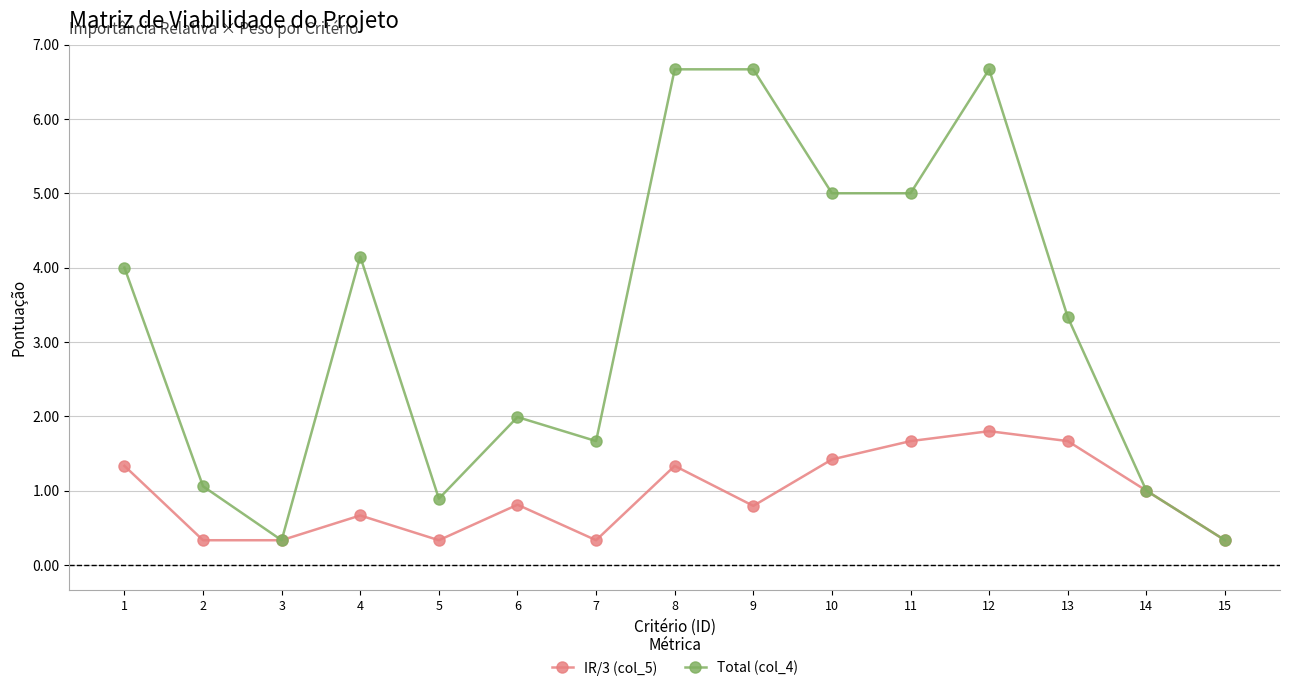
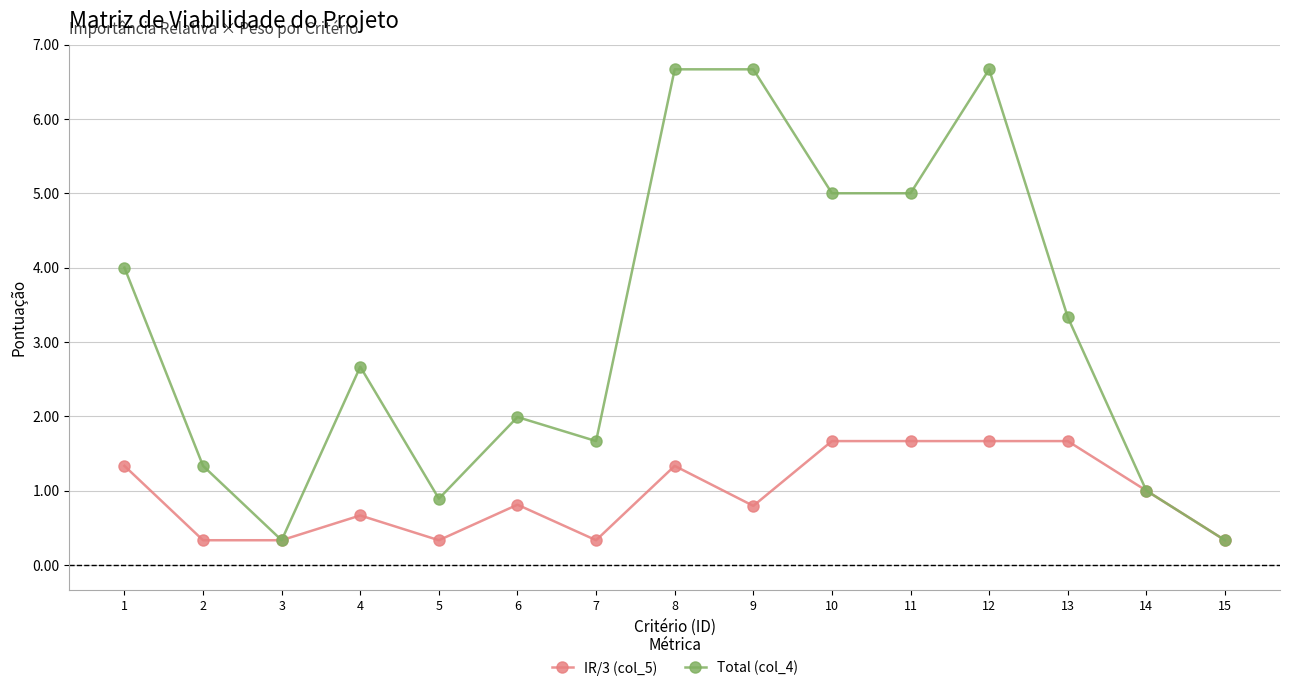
  {
    "IR/3 (col_5)": {
      "1": 1.3,
      "2": 0.3,
      "4": 0.7,
      "5": 0.3,
      "6": 0.8,
      "7": 0.3,
      "8": 1.3,
      "9": 0.8,
-     "10": 1.4,
+     "10": 1.7,
      "11": 1.7,
-     "12": 1.8,
+     "12": 1.7,
      "13": 1.7
    },
    "Total (col_4)": {
      "1": 4.0,
-     "2": 1.1,
-     "4": 4.1,
+     "2": 1.3,
+     "4": 2.7,
      "5": 0.9,
      "6": 2.0,
      "7": 1.7,
      "8": 6.7,
      "9": 6.7,
      "10": 5.0,
      "11": 5.0,
      "12": 6.7,
      "13": 3.3
    }
  }
